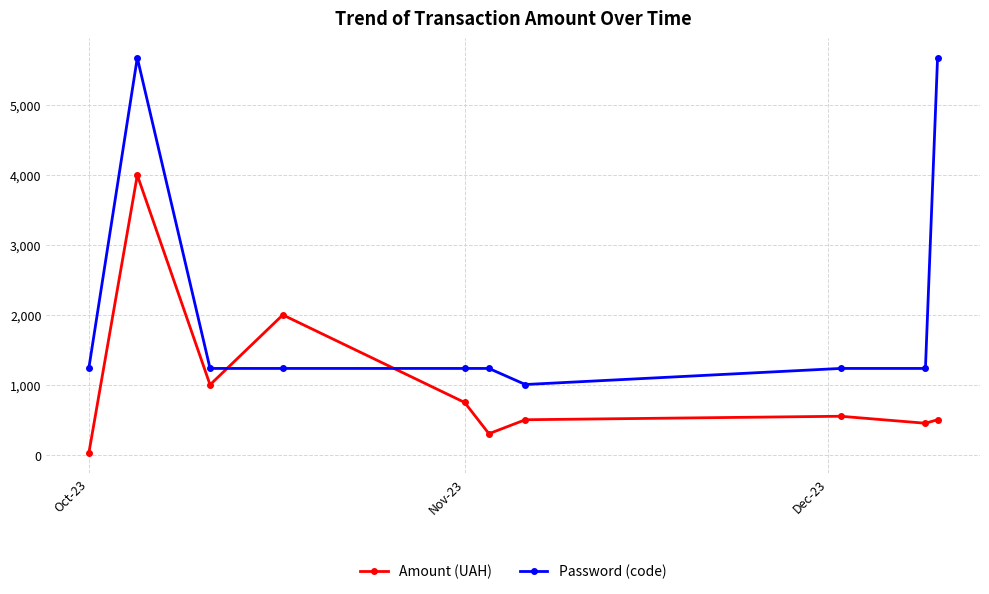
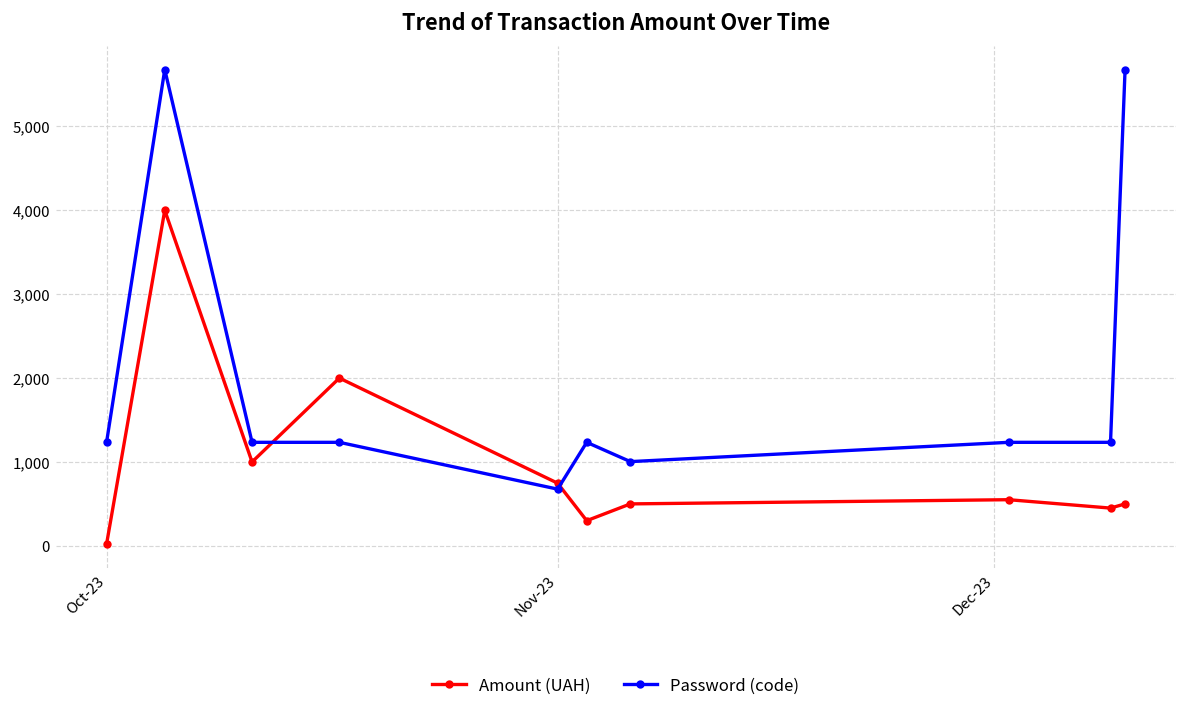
  {
    "Amount (UAH)": {
      "Oct-23": "0",
      "Nov-23": "700"
    },
    "Password (code)": {
      "Oct-23": "1,200",
-     "Nov-23": "1,200"
+     "Nov-23": "700"
    }
  }
